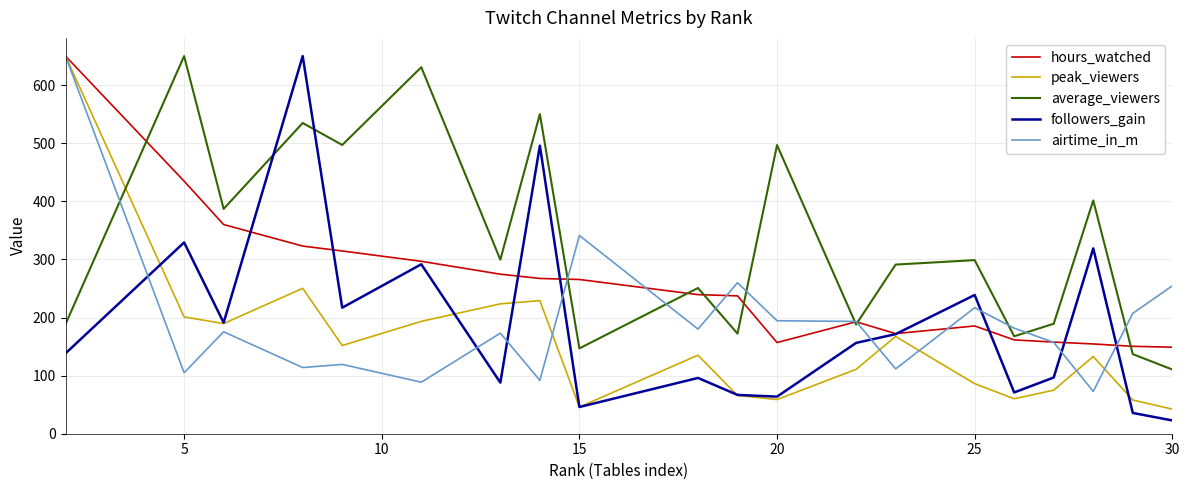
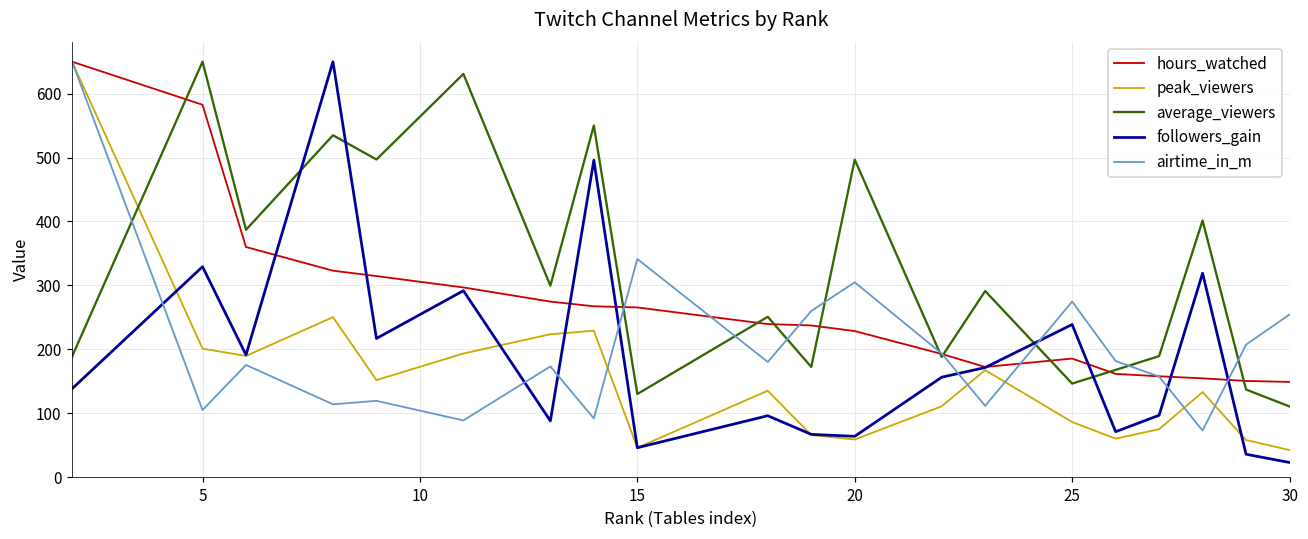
  {
    "hours_watched": {
-     "5": 430,
+     "5": 580,
      "15": 270,
-     "20": 160,
+     "20": 230,
      "25": 190,
      "30": 150
    },
    "peak_viewers": {
      "5": 200,
      "20": 60,
      "25": 90,
      "30": 40
    },
    "average_viewers": {
      "5": 650,
-     "15": 150,
+     "15": 130,
      "20": 500,
-     "25": 300,
+     "25": 150,
      "30": 110
    },
    "followers_gain": {
      "5": 330,
      "20": 60,
      "25": 240,
      "30": 20
    },
    "airtime_in_m": {
      "5": 100,
      "15": 340,
-     "20": 190,
-     "25": 220,
+     "20": 300,
+     "25": 270,
      "30": 250
    }
  }
